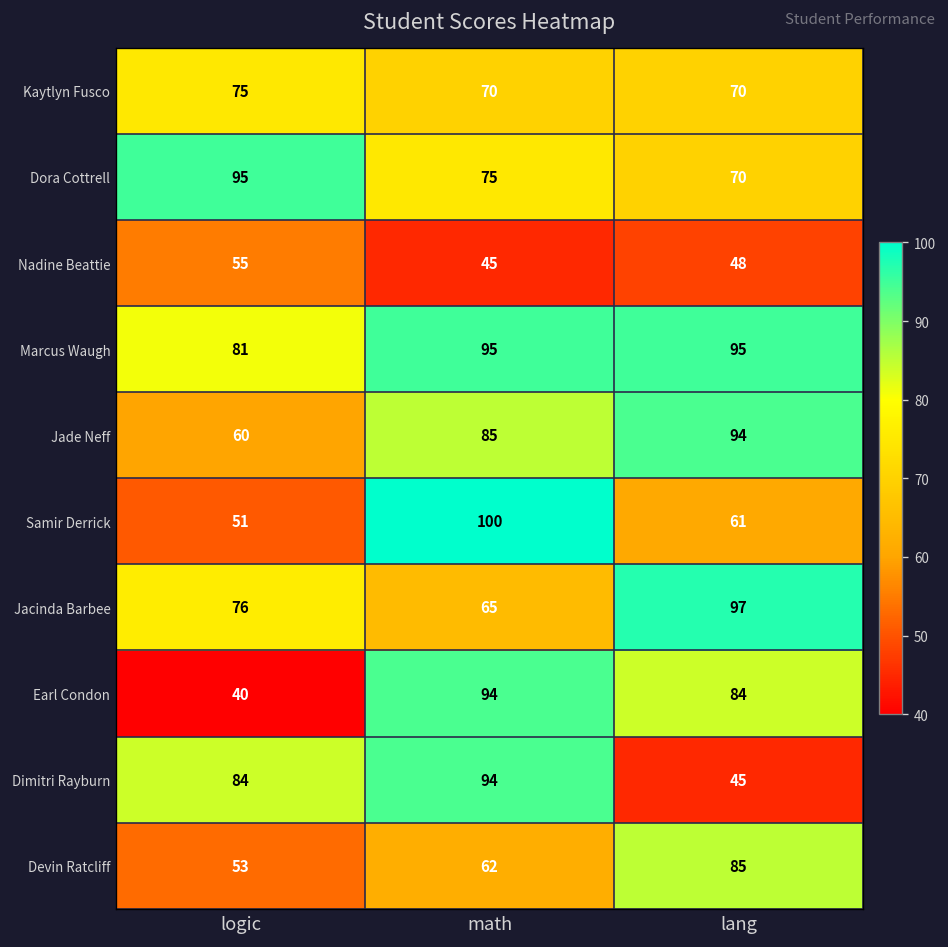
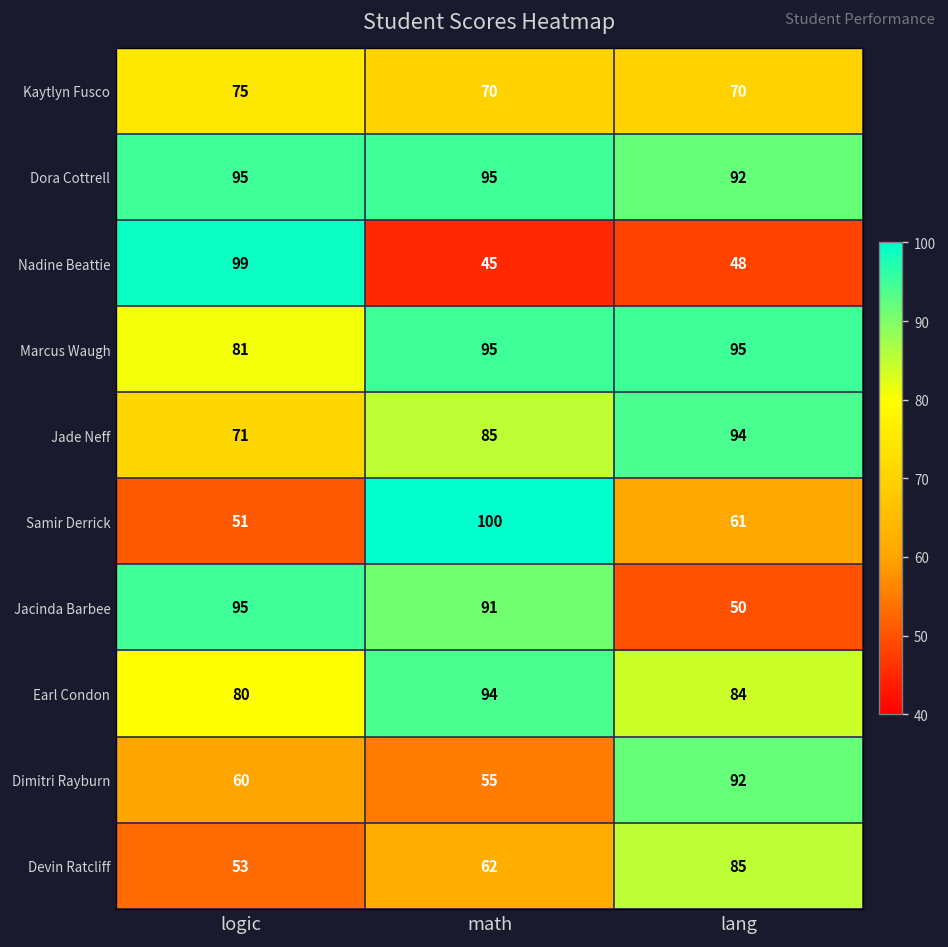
  {
    "Kaytlyn Fusco": {
      "logic": 75,
      "math": 70,
      "lang": 70
    },
    "Dora Cottrell": {
      "logic": 95,
-     "math": 75,
-     "lang": 70
+     "math": 95,
+     "lang": 92
    },
    "Nadine Beattie": {
-     "logic": 55,
+     "logic": 99,
      "math": 45,
      "lang": 48
    },
    "Marcus Waugh": {
      "logic": 81,
      "math": 95,
      "lang": 95
    },
    "Jade Neff": {
-     "logic": 60,
+     "logic": 71,
      "math": 85,
      "lang": 94
    },
    "Samir Derrick": {
      "logic": 51,
      "math": 100,
      "lang": 61
    },
    "Jacinda Barbee": {
-     "logic": 76,
-     "math": 65,
-     "lang": 97
+     "logic": 95,
+     "math": 91,
+     "lang": 50
    },
    "Earl Condon": {
-     "logic": 40,
+     "logic": 80,
      "math": 94,
      "lang": 84
    },
    "Dimitri Rayburn": {
-     "logic": 84,
-     "math": 94,
-     "lang": 45
+     "logic": 60,
+     "math": 55,
+     "lang": 92
    },
    "Devin Ratcliff": {
      "logic": 53,
      "math": 62,
      "lang": 85
    }
  }
